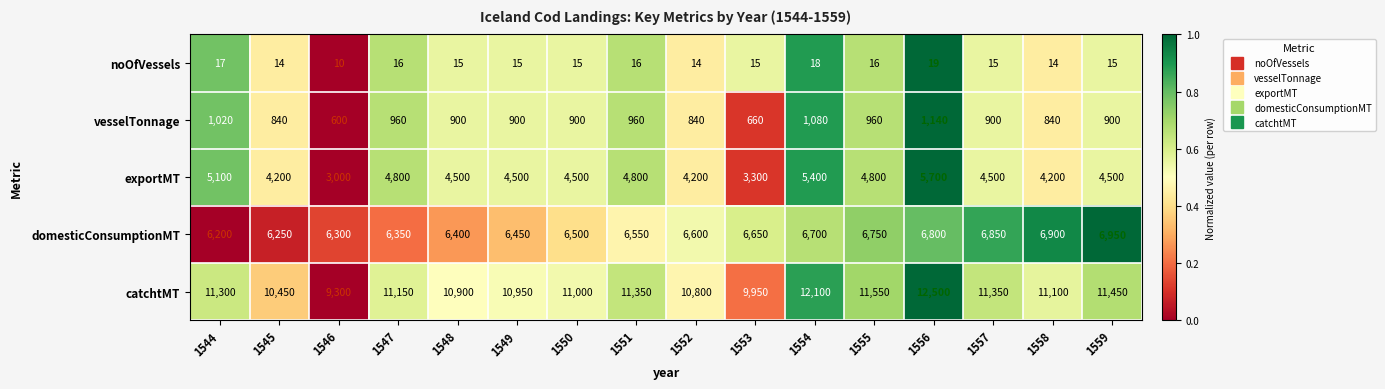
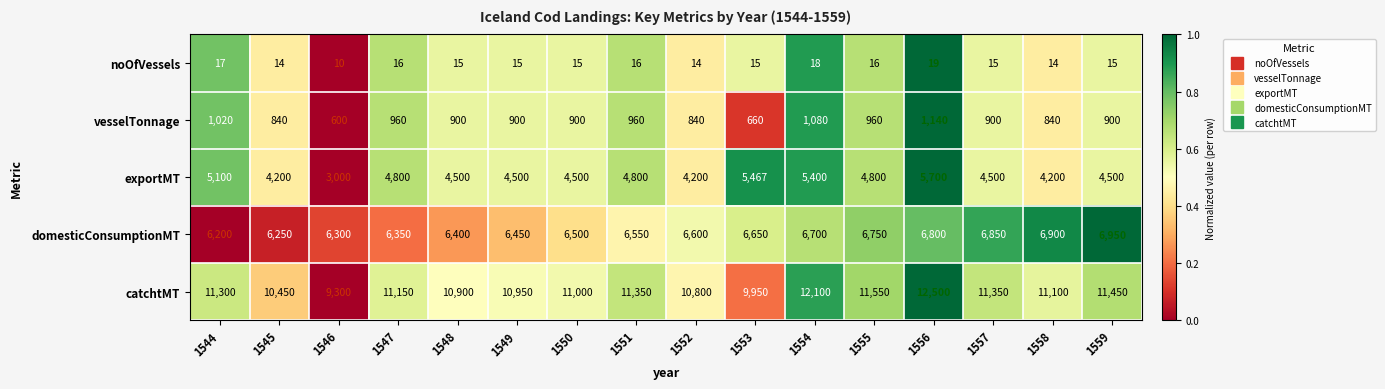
  {
    "noOfVessels": {
      "1544": "17",
      "1545": "14",
      "1546": "10",
      "1547": "16",
      "1548": "15",
      "1549": "15",
      "1550": "15",
      "1551": "16",
      "1552": "14",
      "1553": "15",
      "1554": "18",
      "1555": "16",
      "1556": "19",
      "1557": "15",
      "1558": "14",
      "1559": "15"
    },
    "vesselTonnage": {
      "1544": "1,020",
      "1545": "840",
      "1546": "600",
      "1547": "960",
      "1548": "900",
      "1549": "900",
      "1550": "900",
      "1551": "960",
      "1552": "840",
      "1553": "660",
      "1554": "1,080",
      "1555": "960",
      "1556": "1,140",
      "1557": "900",
      "1558": "840",
      "1559": "900"
    },
    "exportMT": {
      "1544": "5,100",
      "1545": "4,200",
      "1546": "3,000",
      "1547": "4,800",
      "1548": "4,500",
      "1549": "4,500",
      "1550": "4,500",
      "1551": "4,800",
      "1552": "4,200",
-     "1553": "3,300",
+     "1553": "5,467",
      "1554": "5,400",
      "1555": "4,800",
      "1556": "5,700",
      "1557": "4,500",
      "1558": "4,200",
      "1559": "4,500"
    },
    "domesticConsumptionMT": {
      "1544": "6,200",
      "1545": "6,250",
      "1546": "6,300",
      "1547": "6,350",
      "1548": "6,400",
      "1549": "6,450",
      "1550": "6,500",
      "1551": "6,550",
      "1552": "6,600",
      "1553": "6,650",
      "1554": "6,700",
      "1555": "6,750",
      "1556": "6,800",
      "1557": "6,850",
      "1558": "6,900",
      "1559": "6,950"
    },
    "catchtMT": {
      "1544": "11,300",
      "1545": "10,450",
      "1546": "9,300",
      "1547": "11,150",
      "1548": "10,900",
      "1549": "10,950",
      "1550": "11,000",
      "1551": "11,350",
      "1552": "10,800",
      "1553": "9,950",
      "1554": "12,100",
      "1555": "11,550",
      "1556": "12,500",
      "1557": "11,350",
      "1558": "11,100",
      "1559": "11,450"
    }
  }
